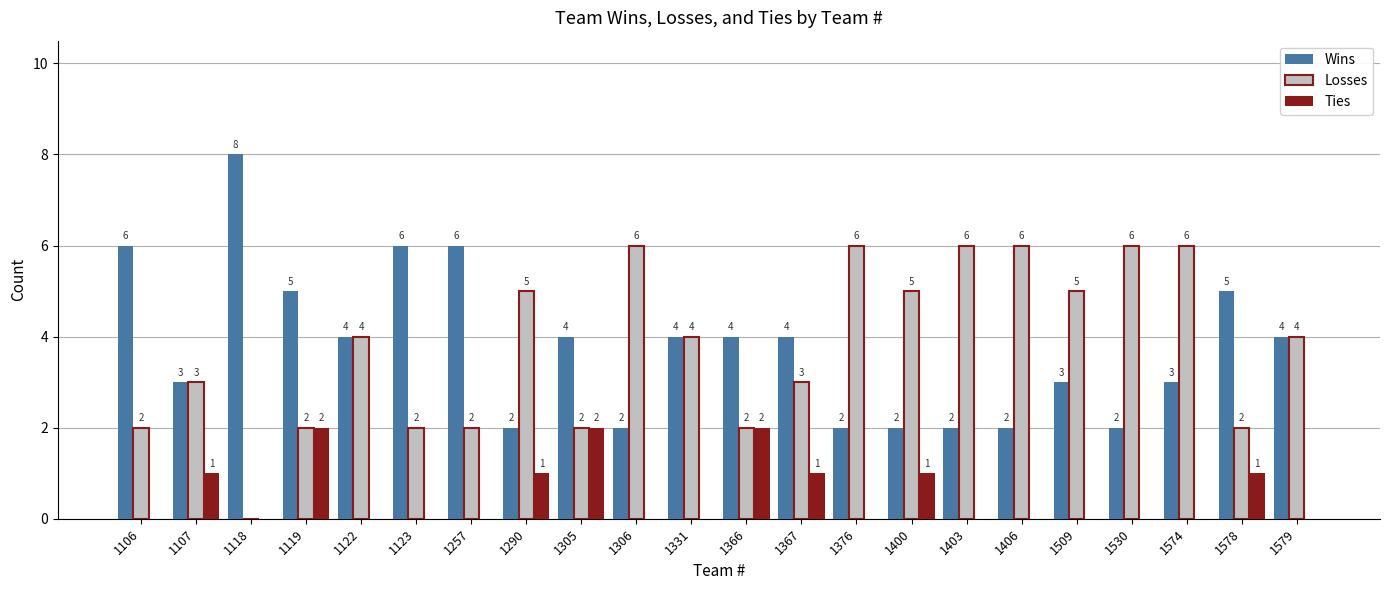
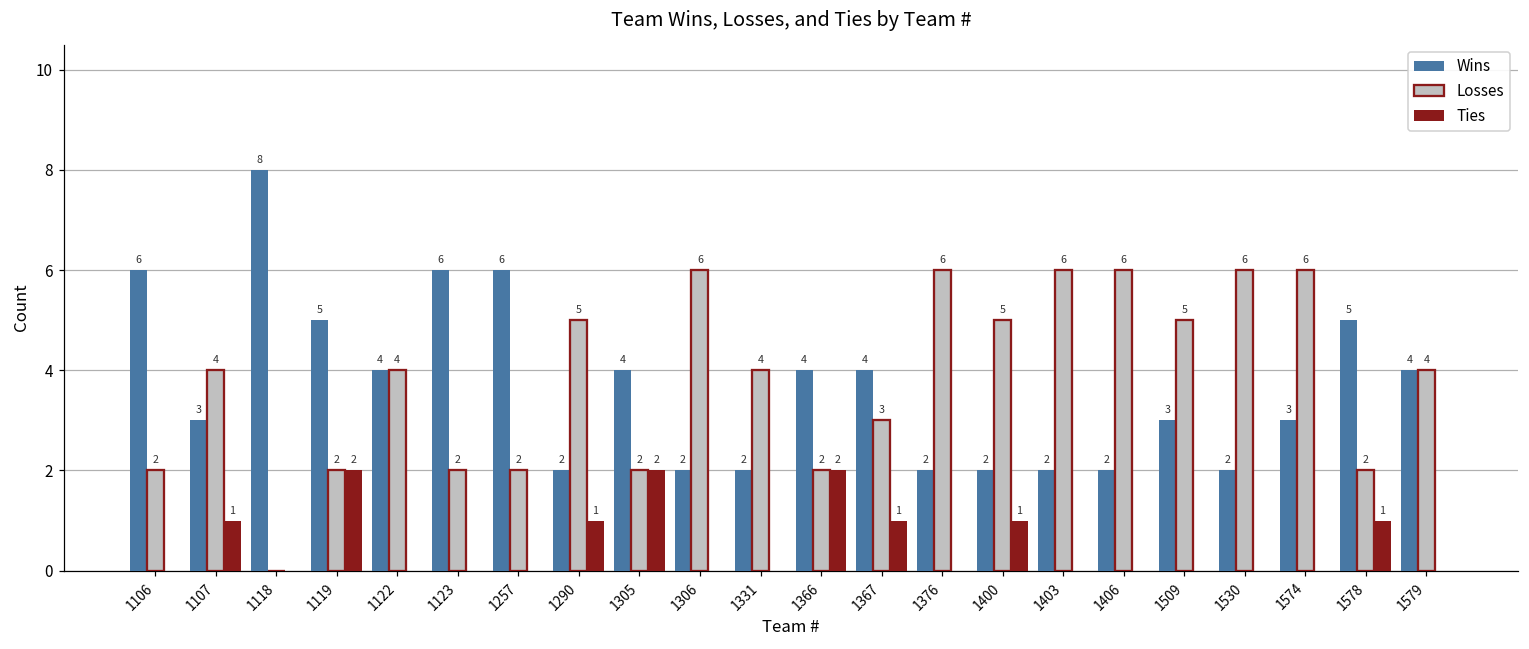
  {
    "Wins": {
      "1106": 6,
      "1107": 3,
      "1118": 8,
      "1119": 5,
      "1122": 4,
      "1123": 6,
      "1257": 6,
      "1290": 2,
      "1305": 4,
      "1306": 2,
-     "1331": 4,
+     "1331": 2,
      "1366": 4,
      "1367": 4,
      "1376": 2,
      "1400": 2,
      "1403": 2,
      "1406": 2,
      "1509": 3,
      "1530": 2,
      "1574": 3,
      "1578": 5,
      "1579": 4
    },
    "Losses": {
      "1106": 2,
-     "1107": 3,
+     "1107": 4,
      "1119": 2,
      "1122": 4,
      "1123": 2,
      "1257": 2,
      "1290": 5,
      "1305": 2,
      "1306": 6,
      "1331": 4,
      "1366": 2,
      "1367": 3,
      "1376": 6,
      "1400": 5,
      "1403": 6,
      "1406": 6,
      "1509": 5,
      "1530": 6,
      "1574": 6,
      "1578": 2,
      "1579": 4
    },
    "Ties": {
      "1107": 1,
      "1119": 2,
      "1290": 1,
      "1305": 2,
      "1366": 2,
      "1367": 1,
      "1400": 1,
      "1578": 1
    }
  }
